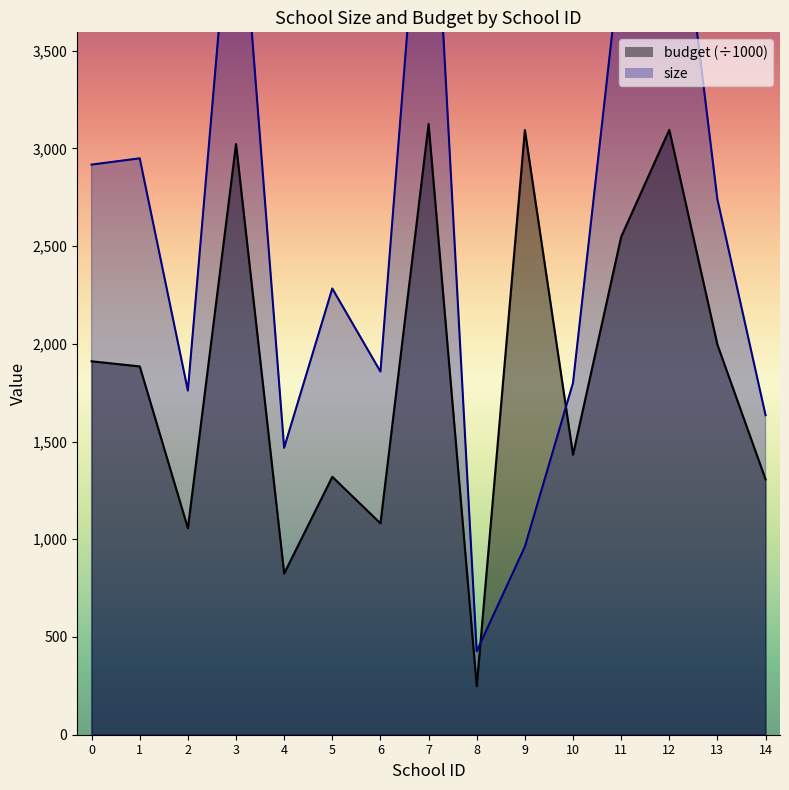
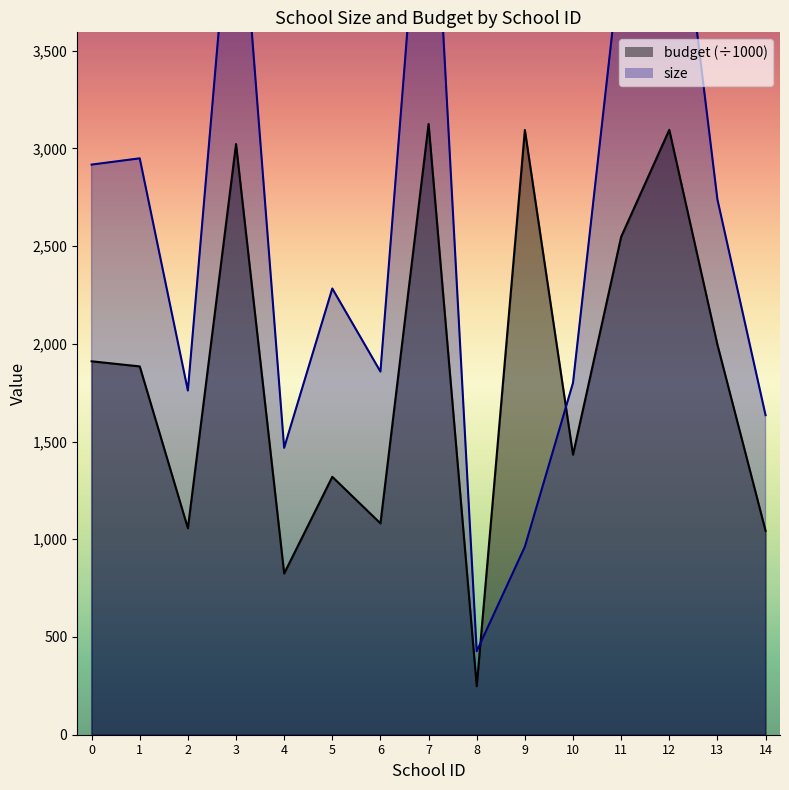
  {
    "budget (÷1000)": {
      "0": "1,910",
      "1": "1,880",
      "2": "1,060",
      "3": "3,020",
      "4": "820",
      "5": "1,320",
      "6": "1,080",
      "7": "3,120",
      "8": "250",
      "9": "3,090",
      "10": "1,430",
      "11": "2,550",
      "12": "3,090",
      "13": "2,000",
-     "14": "1,310"
+     "14": "1,040"
    },
    "size": {
      "0": "2,920",
      "1": "2,950",
      "2": "1,760",
      "4": "1,470",
      "5": "2,280",
      "6": "1,860",
      "8": "430",
      "9": "960",
      "10": "1,800",
      "13": "2,740",
      "14": "1,640"
    }
  }
